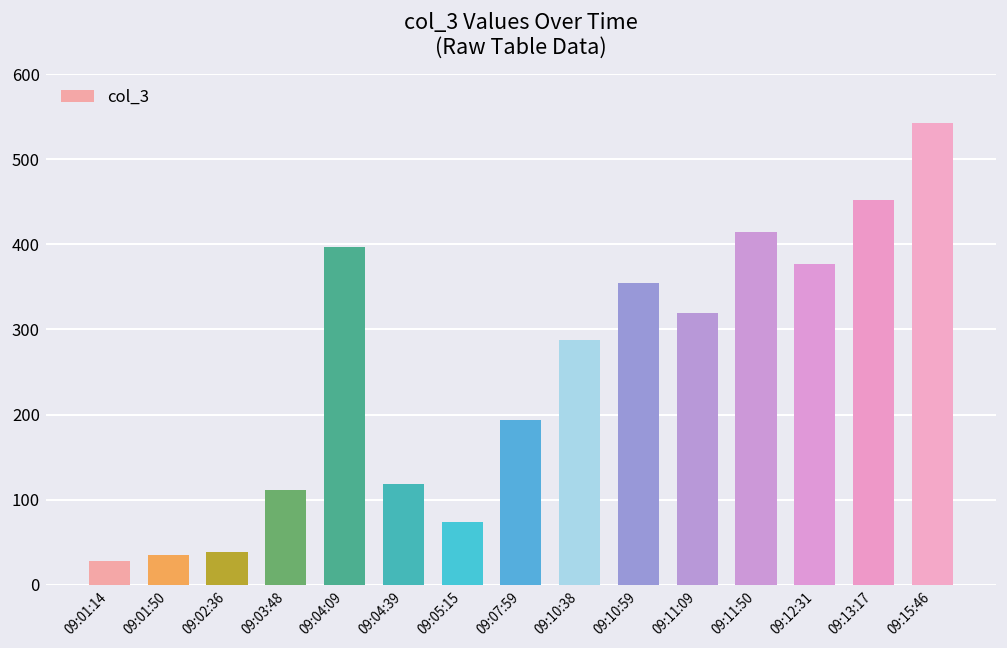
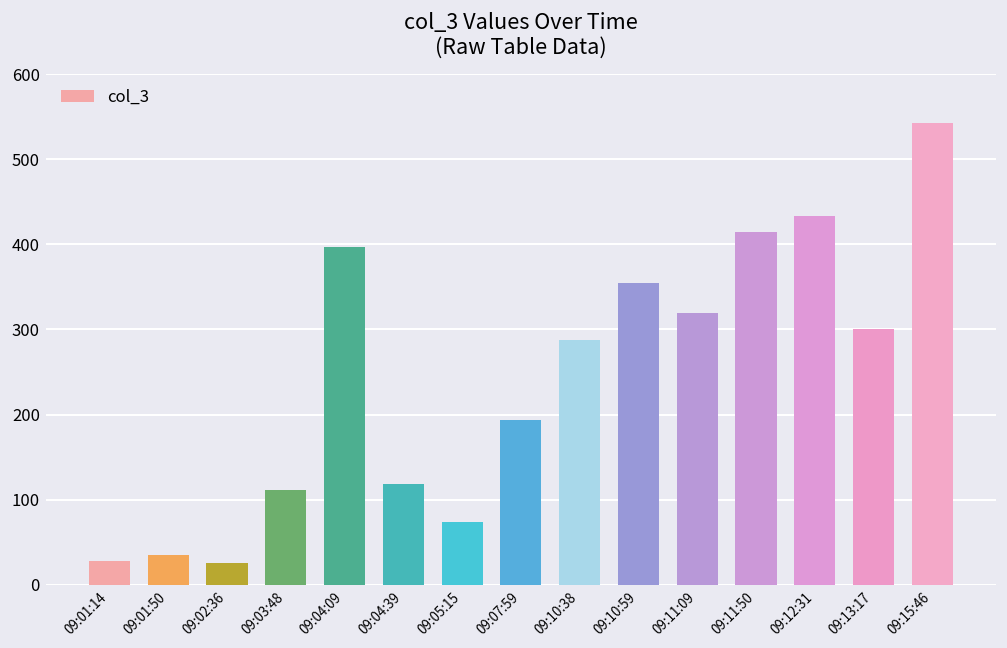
  {
    "09:01:14": 30,
    "09:01:50": 40,
-   "09:02:36": 40,
+   "09:02:36": 30,
    "09:03:48": 110,
    "09:04:09": 400,
    "09:04:39": 120,
    "09:05:15": 70,
    "09:07:59": 190,
    "09:10:38": 290,
    "09:10:59": 350,
    "09:11:09": 320,
    "09:11:50": 420,
-   "09:12:31": 380,
-   "09:13:17": 450,
+   "09:12:31": 430,
+   "09:13:17": 300,
    "09:15:46": 540
  }
